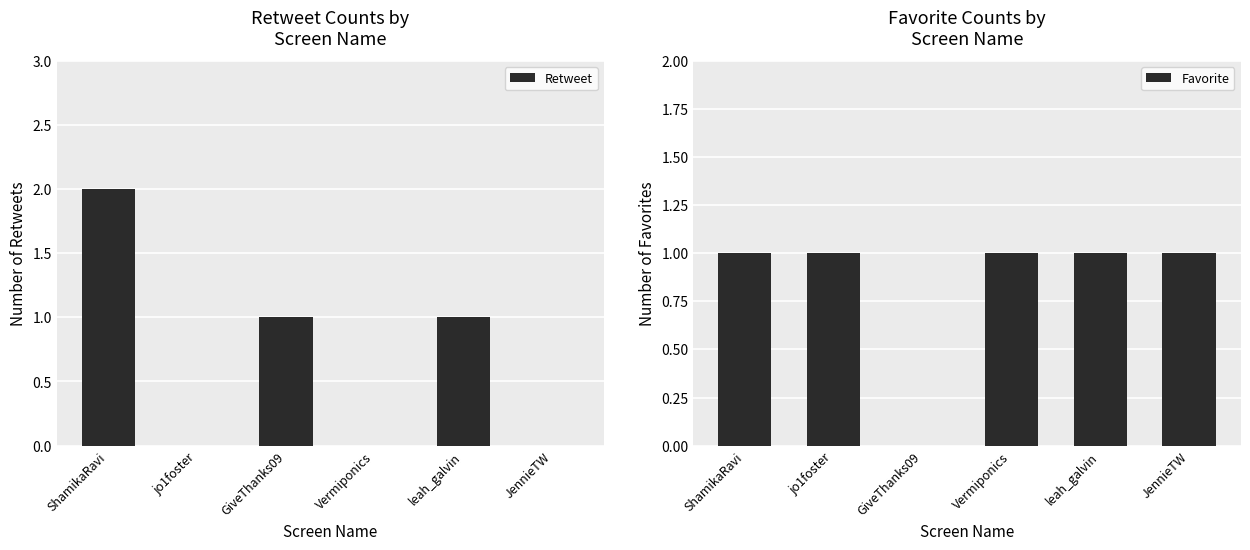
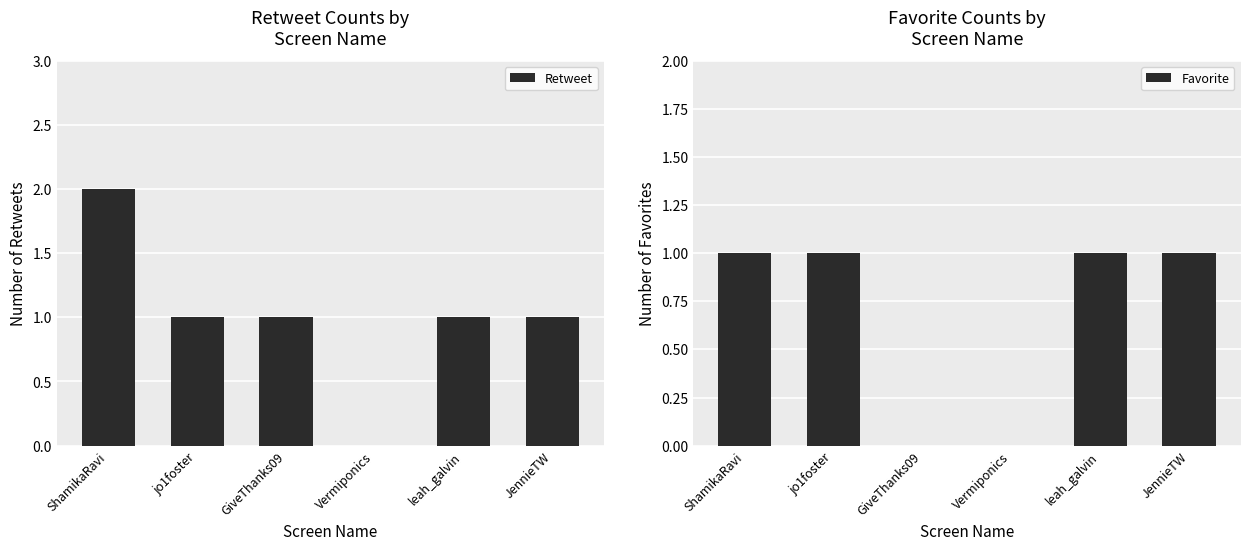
  {
    "Retweet Counts by Screen Name": {
      "ShamikaRavi": 2,
-     "jo1foster": 0,
+     "jo1foster": 1,
      "GiveThanks09": 1,
      "Vermiponics": 0,
      "leah_galvin": 1,
-     "JennieTW": 0
+     "JennieTW": 1
    },
    "Favorite Counts by Screen Name": {
      "ShamikaRavi": 1,
      "jo1foster": 1,
      "GiveThanks09": 0,
-     "Vermiponics": 1,
+     "Vermiponics": 0,
      "leah_galvin": 1,
      "JennieTW": 1
    }
  }
